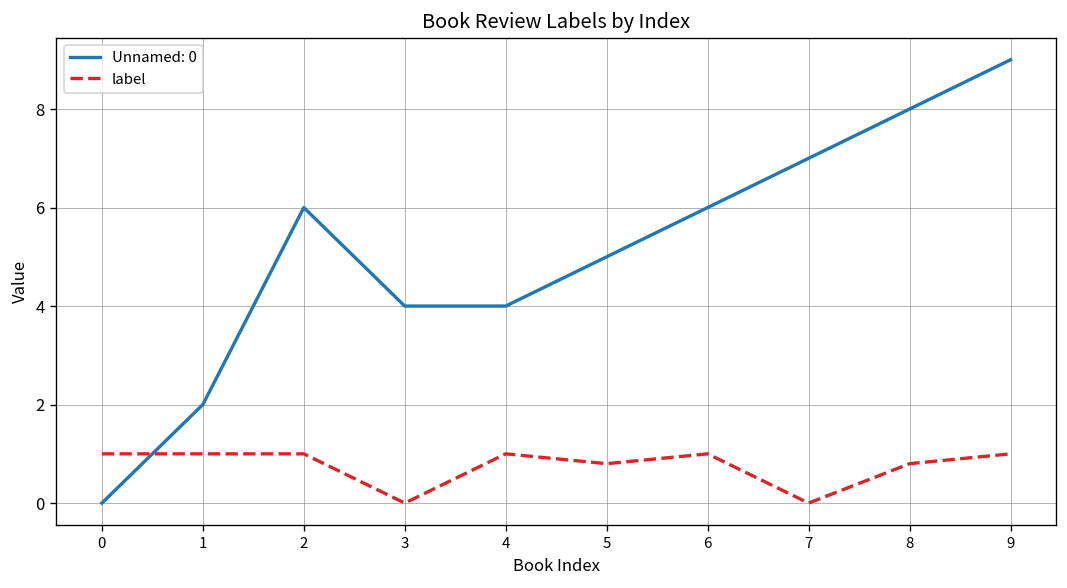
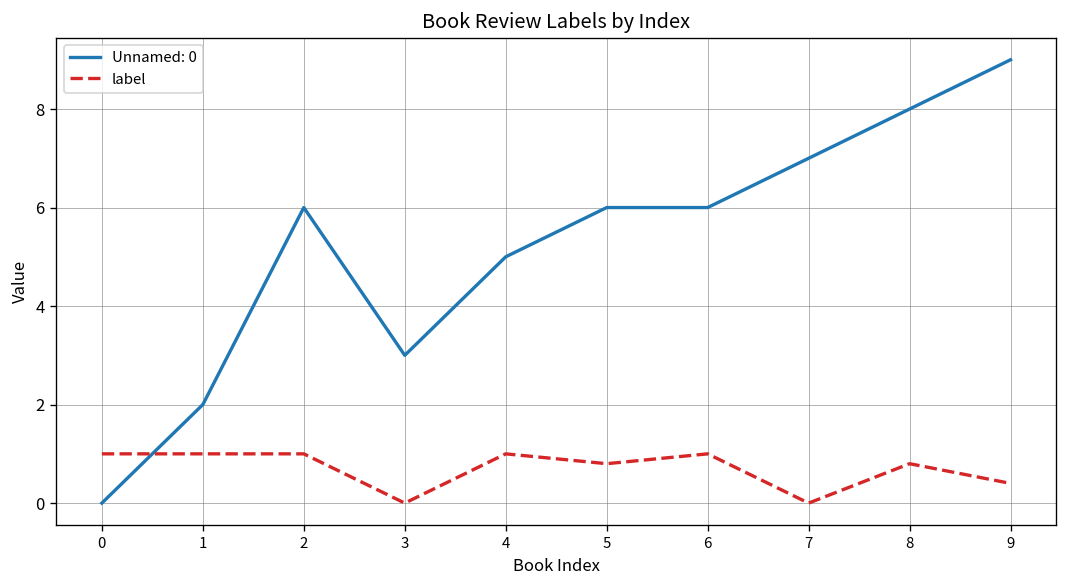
  {
    "Unnamed: 0": {
      "0": 0,
      "1": 2,
      "2": 6,
-     "3": 4,
-     "4": 4,
-     "5": 5,
+     "3": 3,
+     "4": 5,
+     "5": 6,
      "6": 6,
      "7": 7,
      "8": 8,
      "9": 9
    },
    "label": {
      "0": 1.0,
      "1": 1.0,
      "2": 1.0,
      "3": 0.0,
      "4": 1.0,
      "5": 0.8,
      "6": 1.0,
      "7": 0.0,
      "8": 0.8,
-     "9": 1.0
+     "9": 0.4
    }
  }
